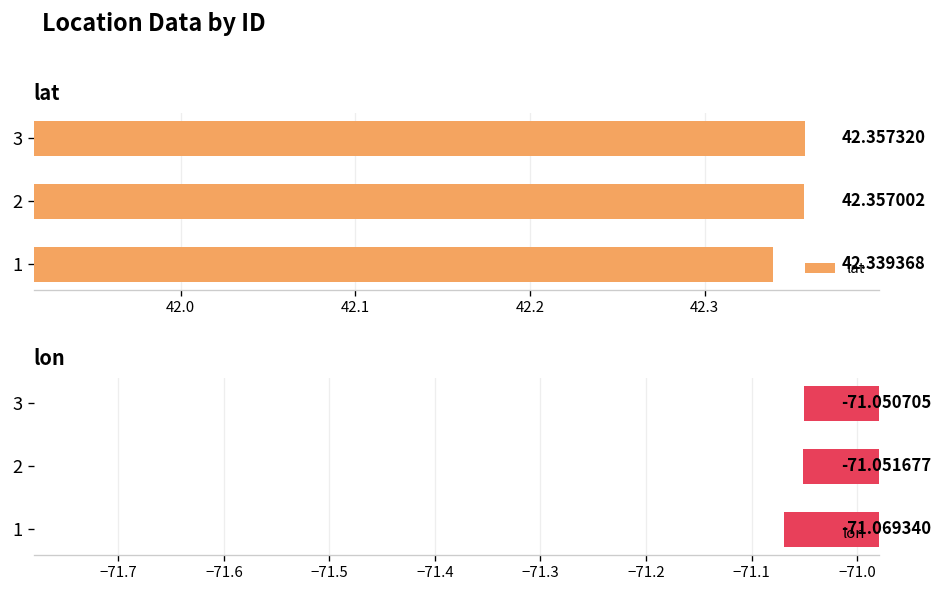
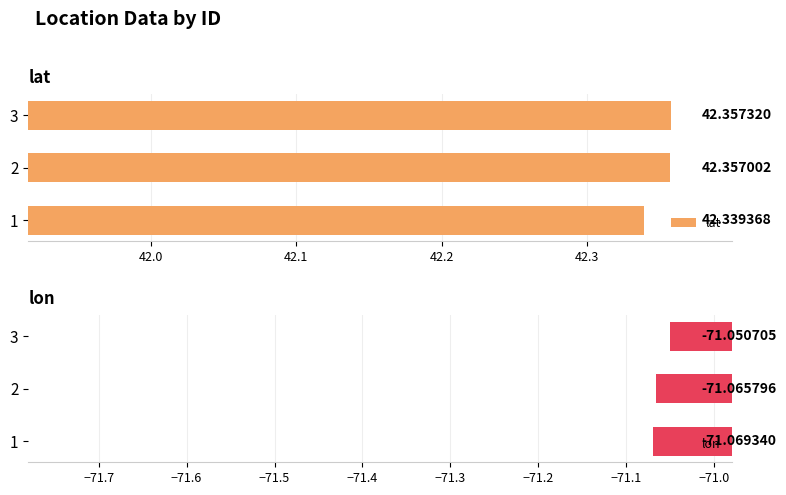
  {
    "lat": {
      "3": 42.357,
      "2": 42.357,
      "1": 42.339
    },
    "lon": {
      "3": -71.050705,
-     "2": -71.051677,
+     "2": -71.065796,
      "1": -71.069340
    }
  }
